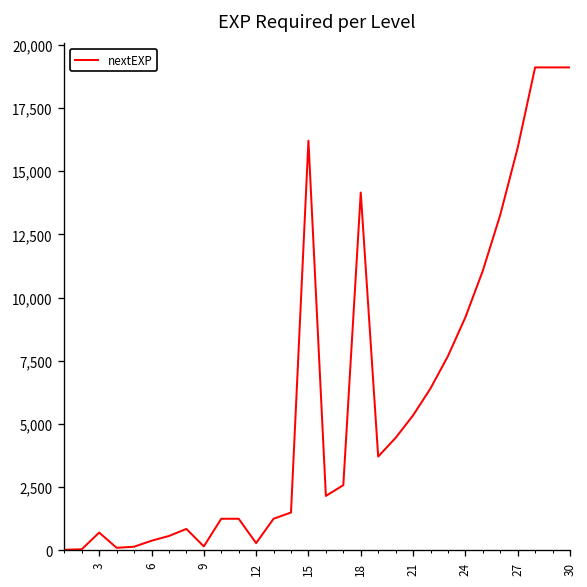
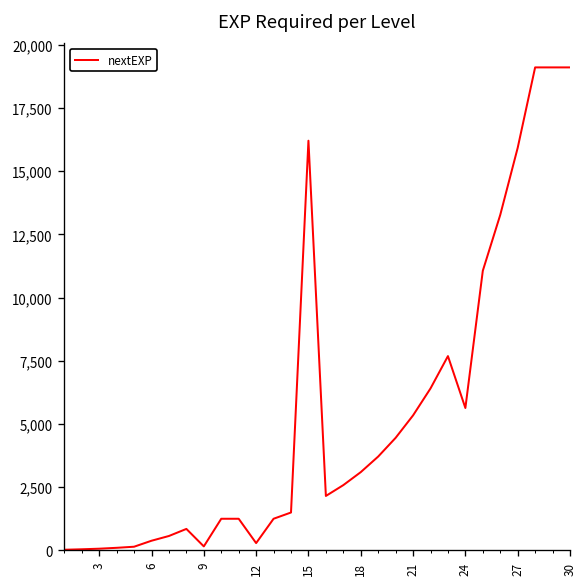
  {
-   "3": "700",
+   "3": "100",
    "6": "400",
    "9": "100",
    "12": "300",
    "15": "16,200",
-   "18": "14,200",
+   "18": "3,100",
    "21": "5,300",
-   "24": "9,200",
+   "24": "5,600",
    "27": "15,900",
    "30": "19,100"
  }
